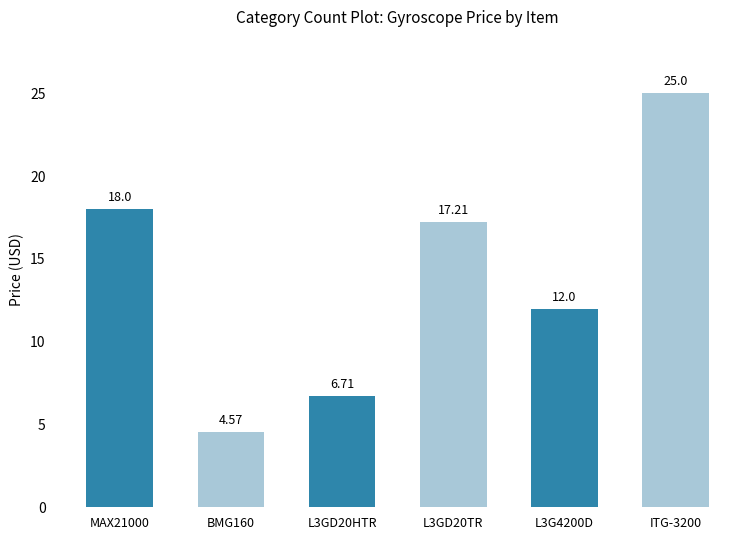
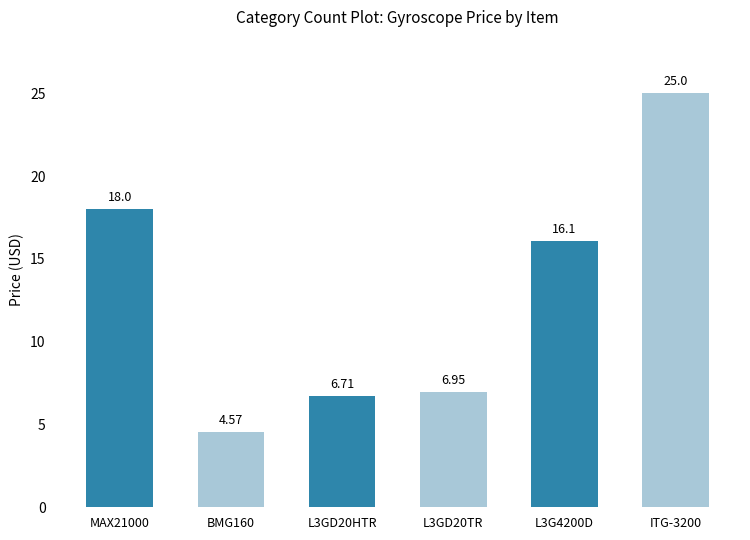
  {
    "MAX21000": 18.0,
    "BMG160": 4.57,
    "L3GD20HTR": 6.71,
-   "L3GD20TR": 17.21,
-   "L3G4200D": 12.0,
+   "L3GD20TR": 6.95,
+   "L3G4200D": 16.1,
    "ITG-3200": 25.0
  }
